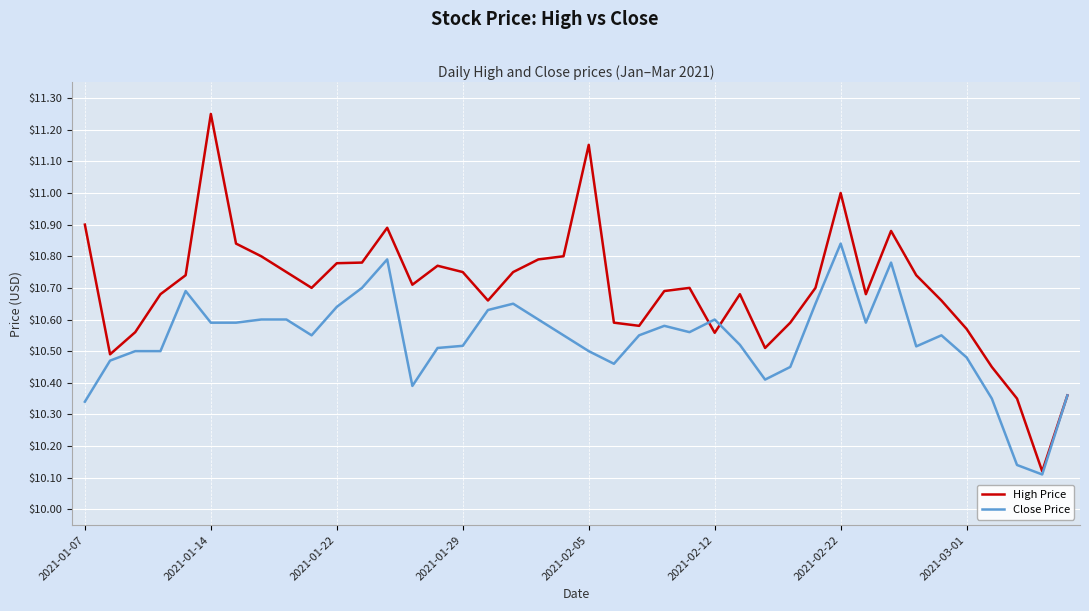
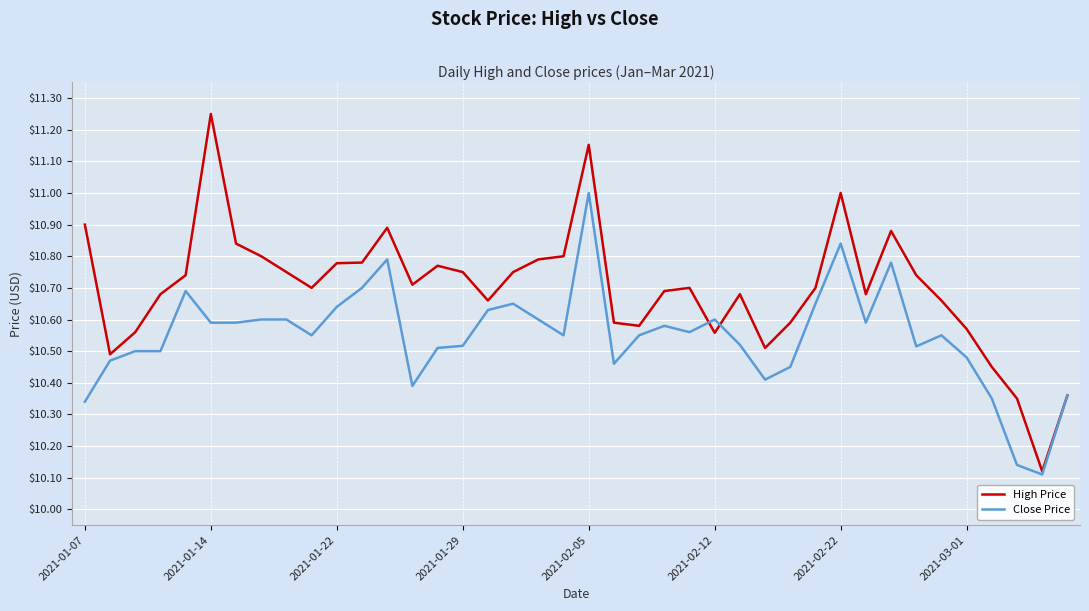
  {
    "High Price": {
      "2021-01-07": "$10.9",
      "2021-01-14": "$11.25",
      "2021-01-22": "$10.78",
      "2021-01-29": "$10.75",
      "2021-02-05": "$11.15",
      "2021-02-12": "$10.56",
      "2021-02-22": "$11.0",
      "2021-03-01": "$10.57"
    },
    "Close Price": {
      "2021-01-07": "$10.34",
      "2021-01-14": "$10.59",
      "2021-01-22": "$10.64",
      "2021-01-29": "$10.52",
-     "2021-02-05": "$10.5",
+     "2021-02-05": "$11.0",
      "2021-02-12": "$10.6",
      "2021-02-22": "$10.84",
      "2021-03-01": "$10.48"
    }
  }
